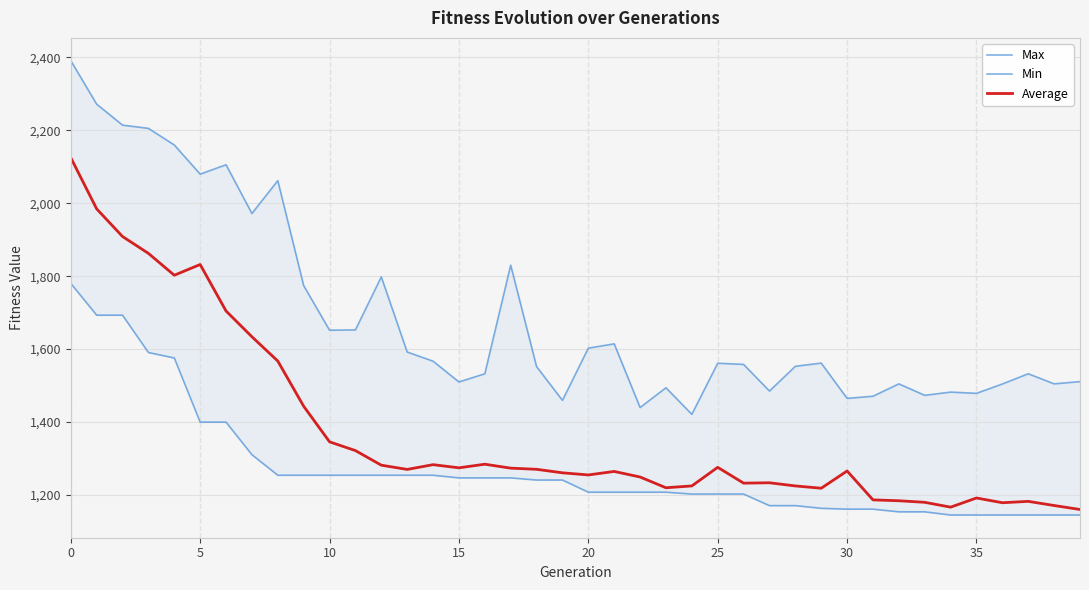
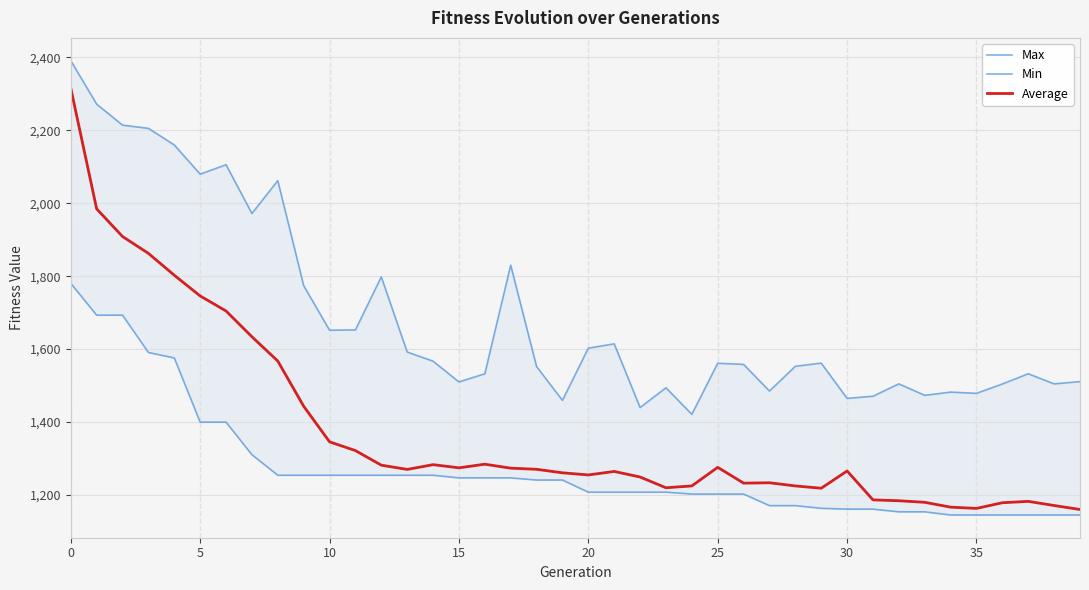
  {
    "Average": {
-     "0": "2,130",
-     "5": "1,830",
+     "0": "2,320",
+     "5": "1,750",
      "10": "1,350",
      "15": "1,270",
      "20": "1,250",
      "25": "1,280",
      "30": "1,270",
-     "35": "1,190"
+     "35": "1,160"
    }
  }
